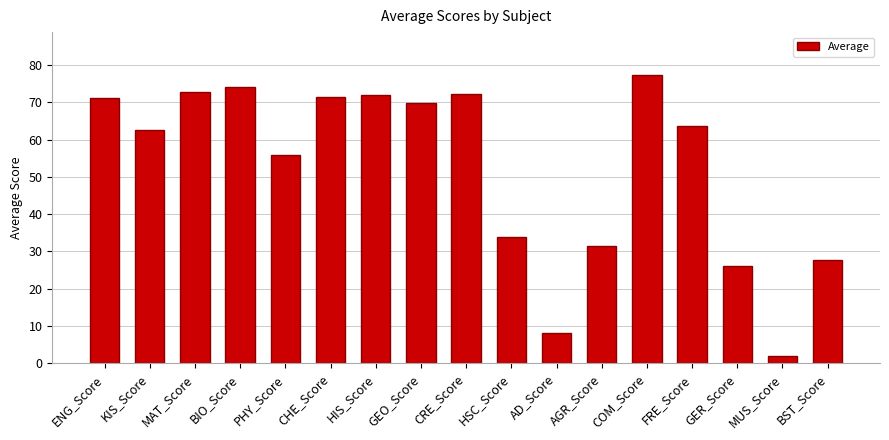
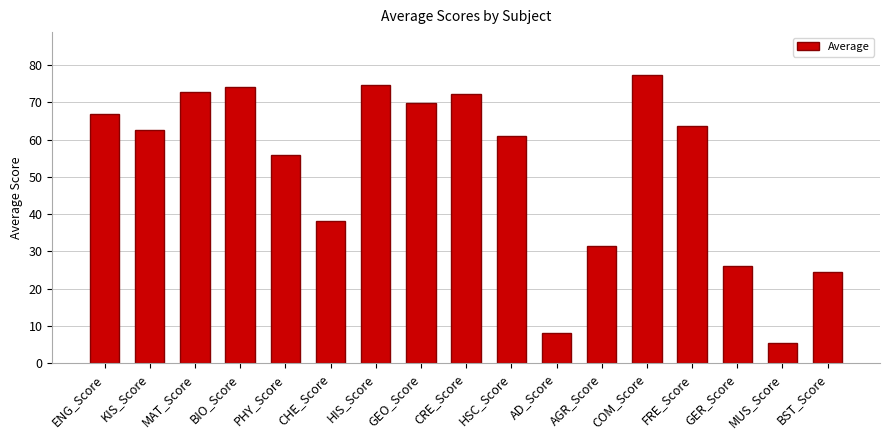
  {
-   "ENG_Score": 71,
+   "ENG_Score": 67,
    "KIS_Score": 63,
    "MAT_Score": 73,
    "BIO_Score": 74,
    "PHY_Score": 56,
-   "CHE_Score": 71,
-   "HIS_Score": 72,
+   "CHE_Score": 38,
+   "HIS_Score": 75,
    "GEO_Score": 70,
    "CRE_Score": 72,
-   "HSC_Score": 34,
+   "HSC_Score": 61,
    "AD_Score": 8,
    "AGR_Score": 32,
    "COM_Score": 77,
    "FRE_Score": 64,
    "GER_Score": 26,
-   "MUS_Score": 2,
-   "BST_Score": 28
+   "MUS_Score": 5,
+   "BST_Score": 24
  }
